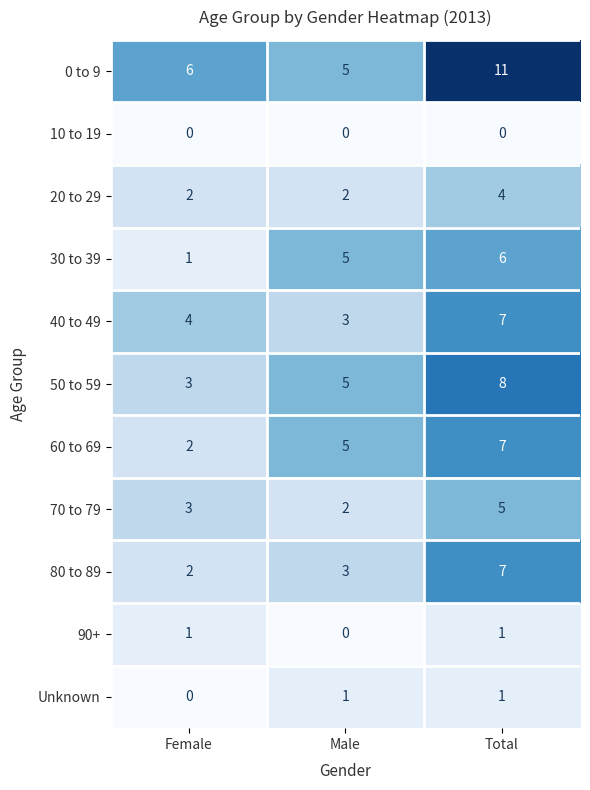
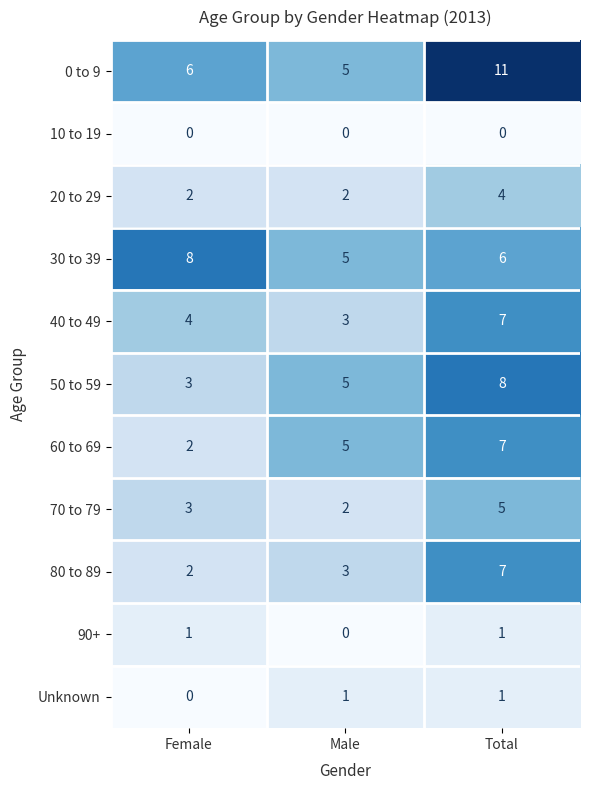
  {
    "0 to 9": {
      "Female": 6,
      "Male": 5,
      "Total": 11
    },
    "10 to 19": {
      "Female": 0,
      "Male": 0,
      "Total": 0
    },
    "20 to 29": {
      "Female": 2,
      "Male": 2,
      "Total": 4
    },
    "30 to 39": {
-     "Female": 1,
+     "Female": 8,
      "Male": 5,
      "Total": 6
    },
    "40 to 49": {
      "Female": 4,
      "Male": 3,
      "Total": 7
    },
    "50 to 59": {
      "Female": 3,
      "Male": 5,
      "Total": 8
    },
    "60 to 69": {
      "Female": 2,
      "Male": 5,
      "Total": 7
    },
    "70 to 79": {
      "Female": 3,
      "Male": 2,
      "Total": 5
    },
    "80 to 89": {
      "Female": 2,
      "Male": 3,
      "Total": 7
    },
    "90+": {
      "Female": 1,
      "Male": 0,
      "Total": 1
    },
    "Unknown": {
      "Female": 0,
      "Male": 1,
      "Total": 1
    }
  }
